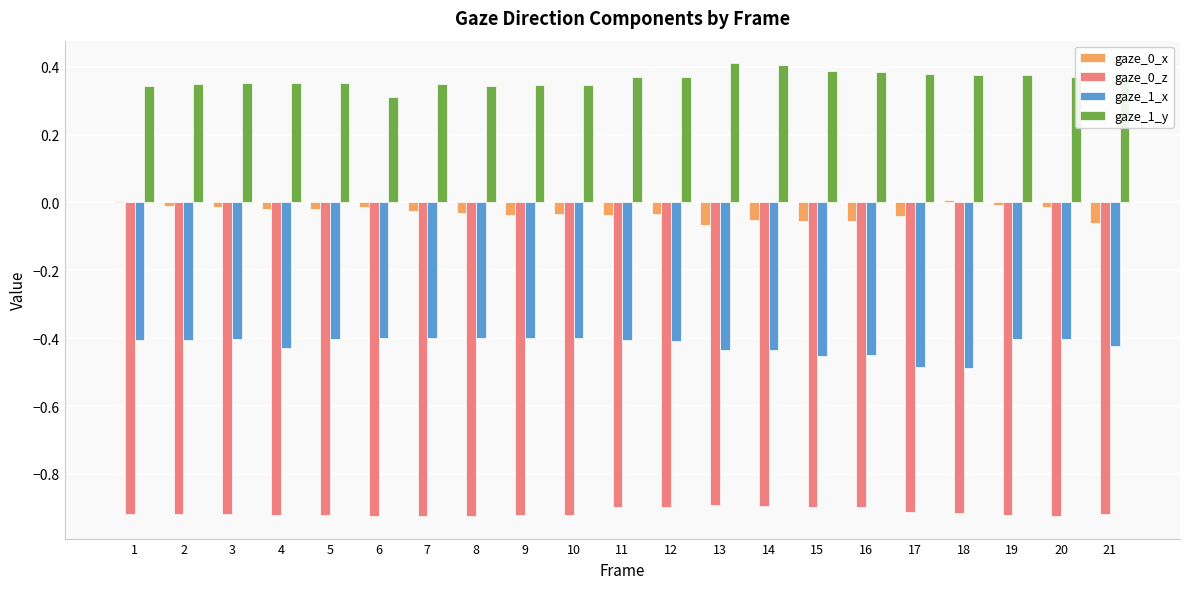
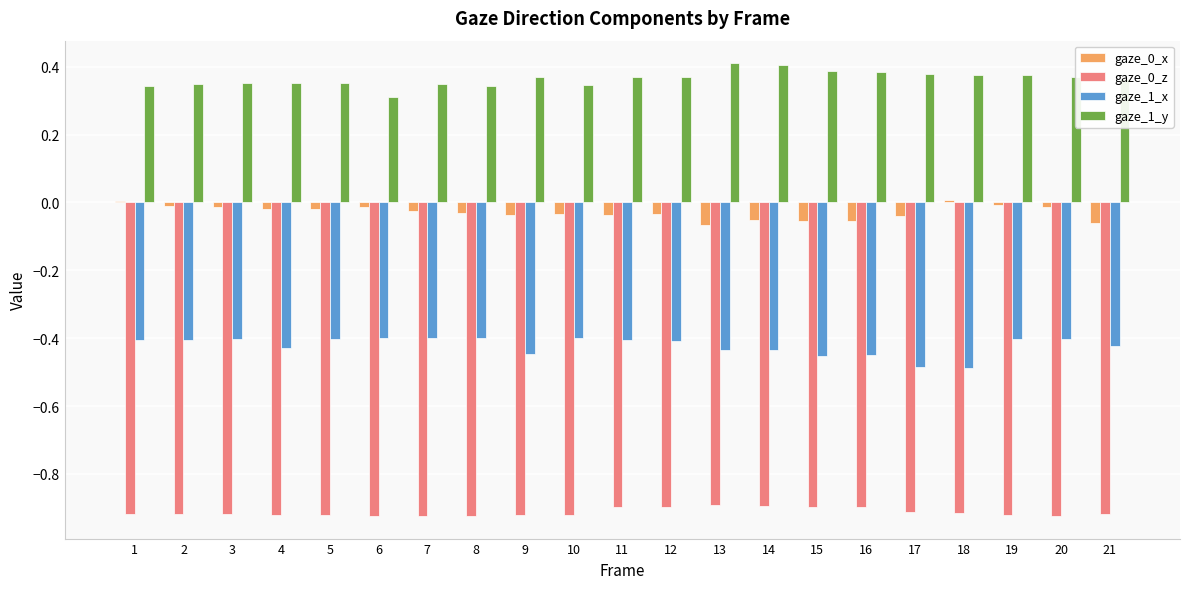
  {
    "gaze_1_x": {
      "1": -0.41,
      "2": -0.40,
      "3": -0.40,
      "4": -0.43,
      "5": -0.40,
      "6": -0.40,
      "7": -0.40,
      "8": -0.40,
-     "9": -0.40,
+     "9": -0.45,
      "10": -0.40,
      "11": -0.41,
      "12": -0.41,
      "13": -0.44,
      "14": -0.44,
      "15": -0.45,
      "16": -0.45,
      "17": -0.48,
      "18": -0.49,
      "19": -0.40,
      "20": -0.40,
      "21": -0.42
    },
    "gaze_1_y": {
      "1": 0.34,
      "2": 0.35,
      "3": 0.35,
      "4": 0.35,
      "5": 0.35,
      "6": 0.31,
      "7": 0.35,
      "8": 0.34,
-     "9": 0.35,
+     "9": 0.37,
      "10": 0.35,
      "11": 0.37,
      "12": 0.37,
      "13": 0.41,
      "14": 0.40,
      "15": 0.39,
      "16": 0.39,
      "17": 0.38,
      "18": 0.37,
      "19": 0.38
    }
  }
